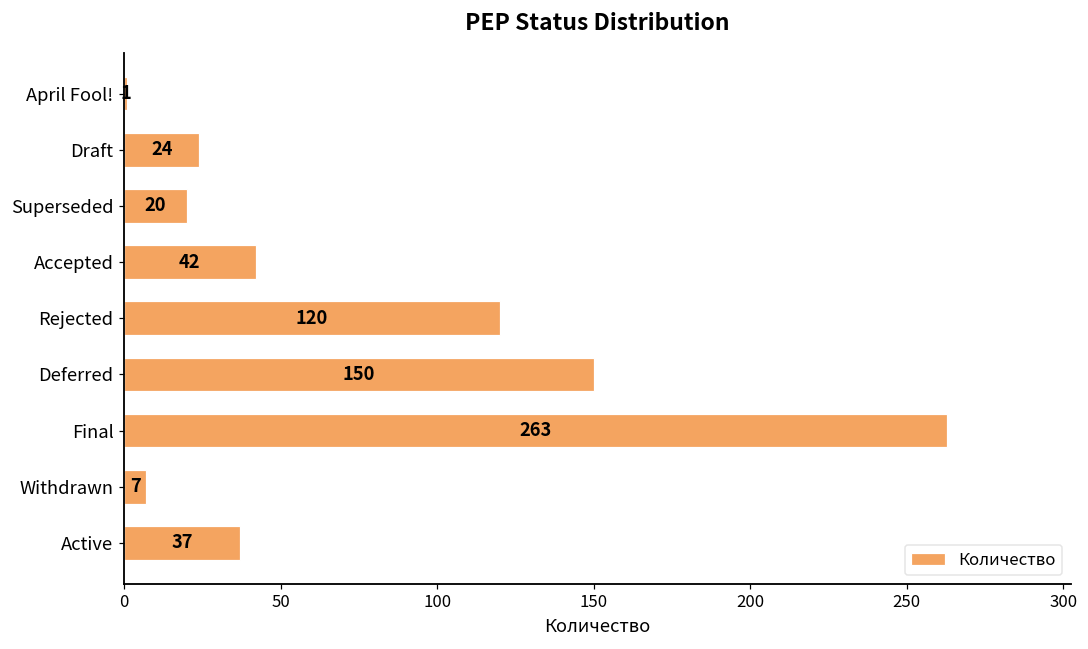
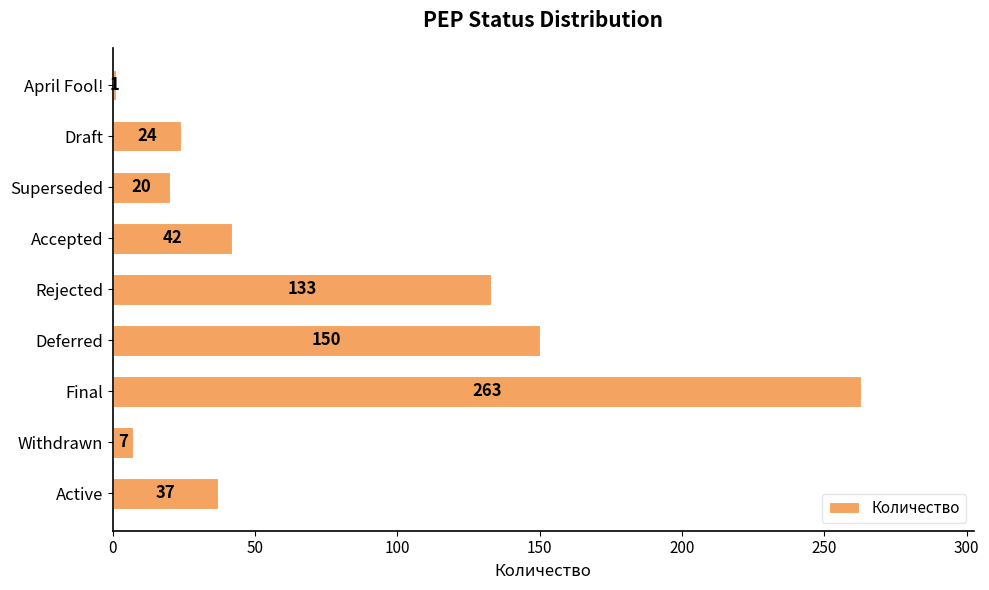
  {
    "April Fool!": 1,
    "Draft": 24,
    "Superseded": 20,
    "Accepted": 42,
-   "Rejected": 120,
+   "Rejected": 133,
    "Deferred": 150,
    "Final": 263,
    "Withdrawn": 7,
    "Active": 37
  }
